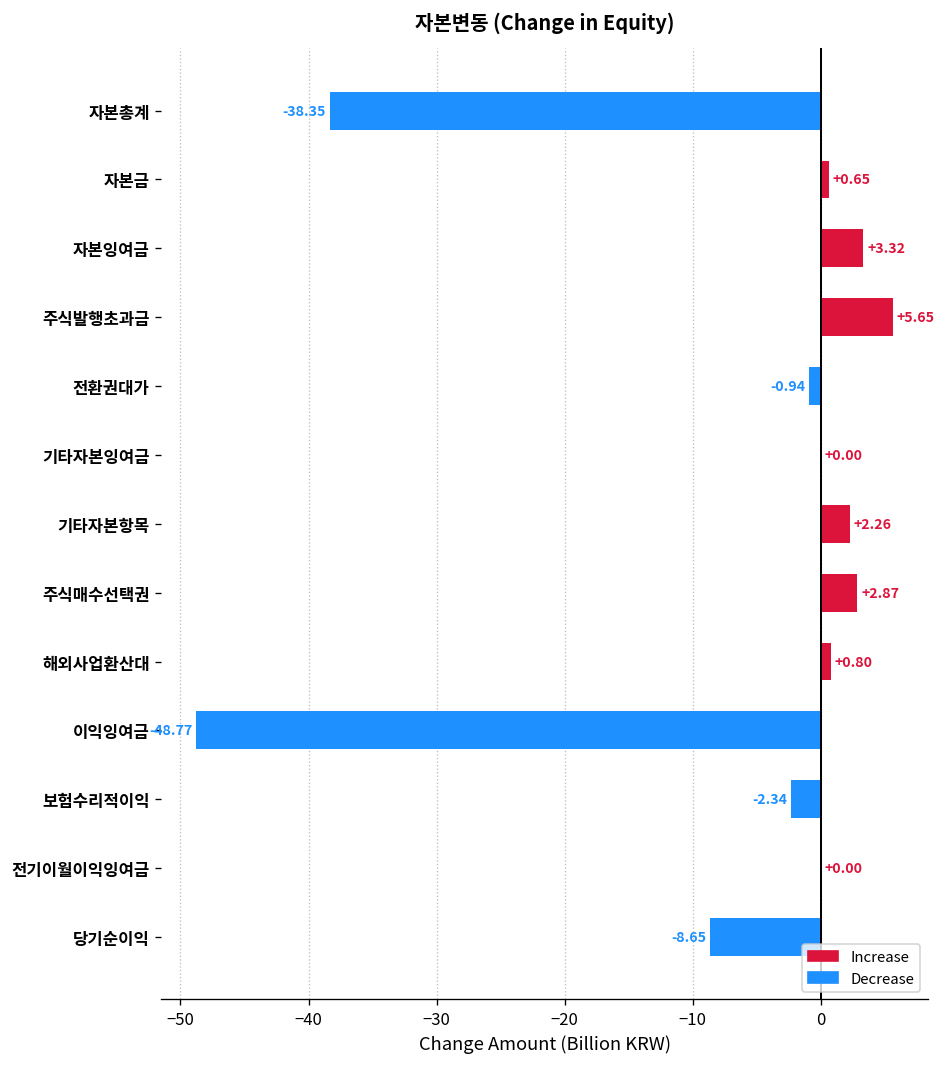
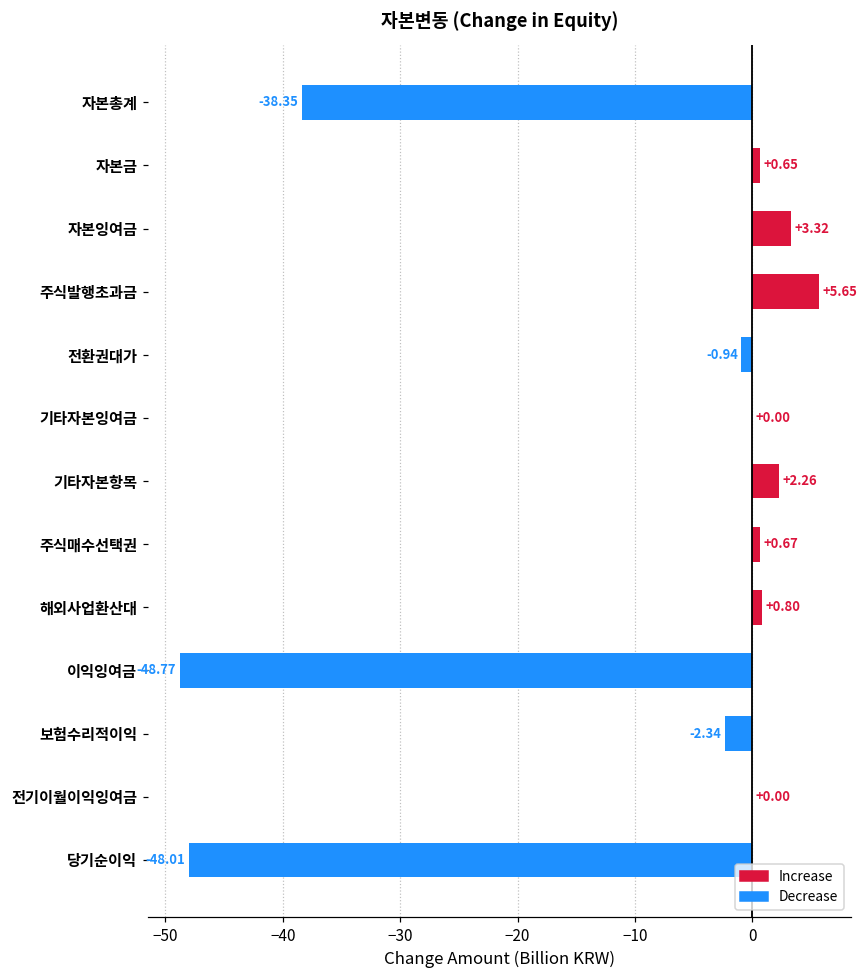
  {
    "자본총계": "-38.35",
    "자본금": "+0.65",
    "자본잉여금": "+3.32",
    "주식발행초과금": "+5.65",
    "전환권대가": "-0.94",
    "기타자본잉여금": "+0.00",
    "기타자본항목": "+2.26",
-   "주식매수선택권": "+2.87",
+   "주식매수선택권": "+0.67",
    "해외사업환산대": "+0.80",
    "이익잉여금": "-48.77",
    "보험수리적이익": "-2.34",
    "전기이월이익잉여금": "+0.00",
-   "당기순이익": "-8.65"
+   "당기순이익": "-48.01"
  }
